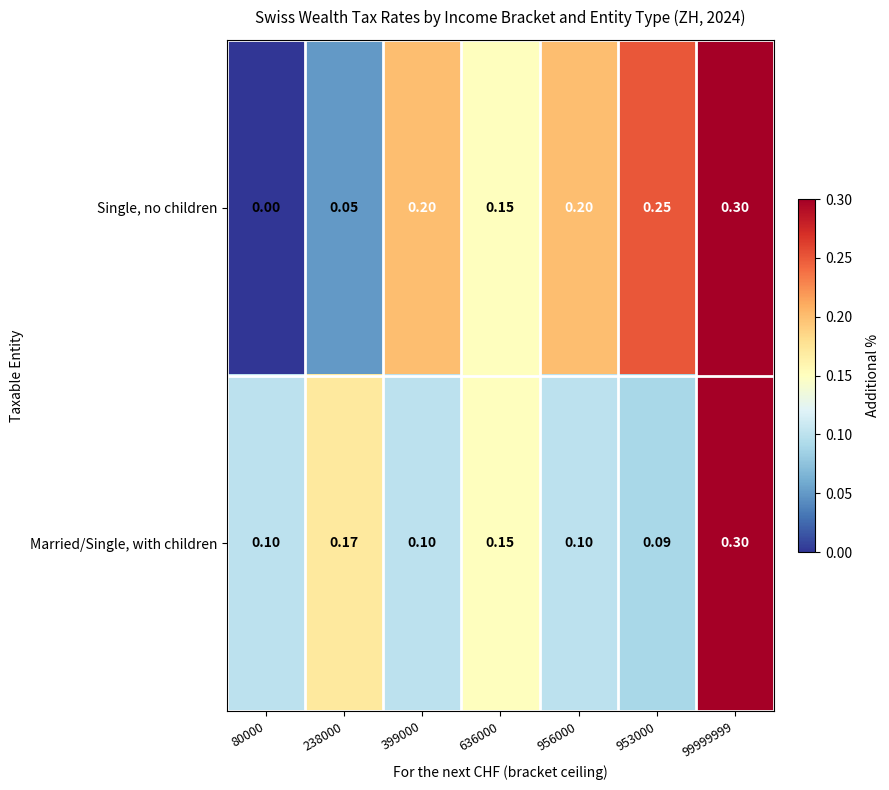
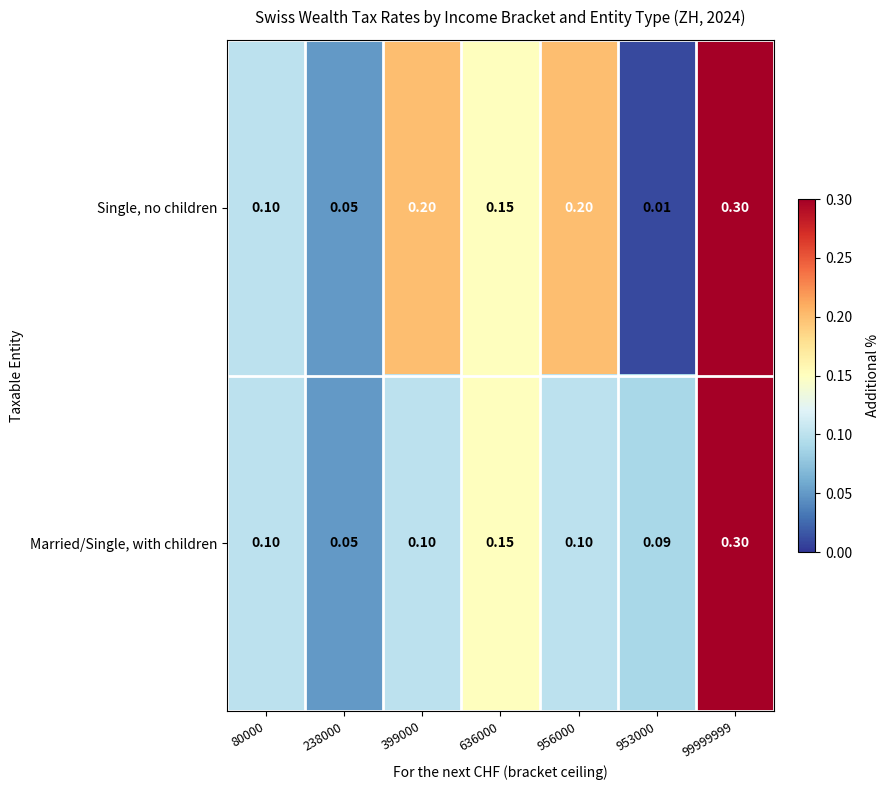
  {
    "Single, no children": {
-     "80000": 0.00,
+     "80000": 0.10,
      "238000": 0.05,
      "399000": 0.20,
      "636000": 0.15,
      "956000": 0.20,
-     "953000": 0.25,
+     "953000": 0.01,
      "99999999": 0.30
    },
    "Married/Single, with children": {
      "80000": 0.10,
-     "238000": 0.17,
+     "238000": 0.05,
      "399000": 0.10,
      "636000": 0.15,
      "956000": 0.10,
      "953000": 0.09,
      "99999999": 0.30
    }
  }
